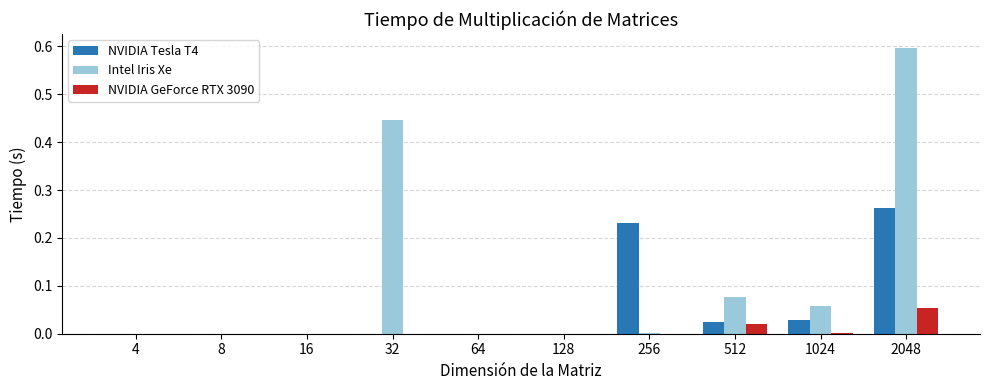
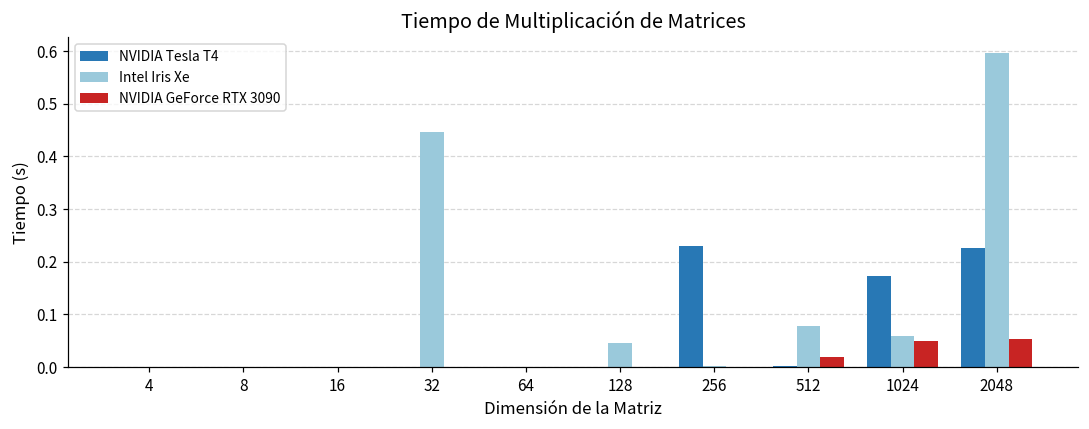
  {
    "NVIDIA Tesla T4": {
      "256": 0.23,
-     "512": 0.02,
-     "1024": 0.03,
-     "2048": 0.26
+     "512": 0.00,
+     "1024": 0.17,
+     "2048": 0.23
    },
    "Intel Iris Xe": {
      "32": 0.45,
-     "128": 0.00,
+     "128": 0.05,
      "512": 0.08,
      "1024": 0.06,
      "2048": 0.60
    },
    "NVIDIA GeForce RTX 3090": {
      "512": 0.02,
-     "1024": 0.00,
+     "1024": 0.05,
      "2048": 0.05
    }
  }
